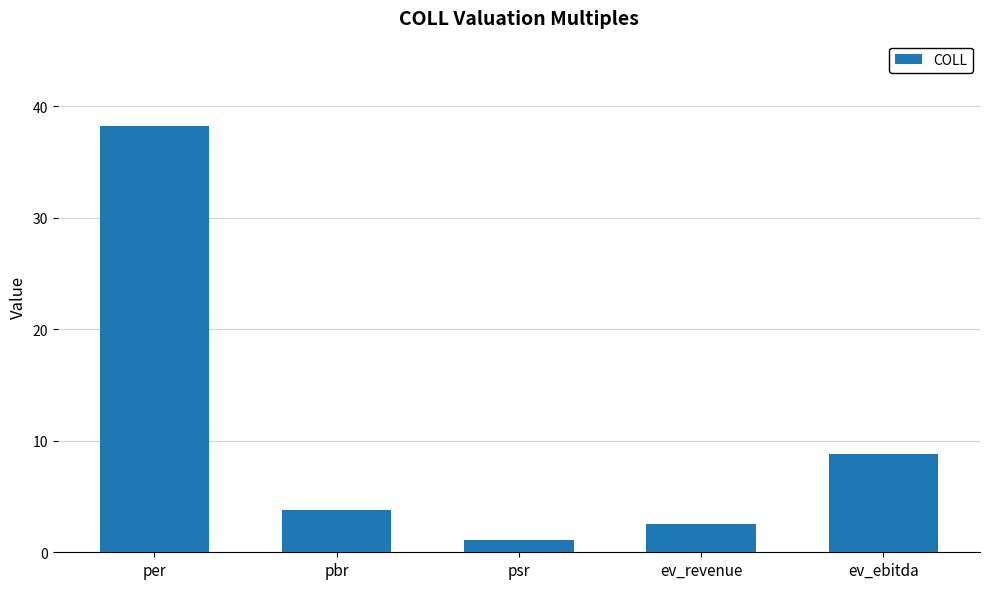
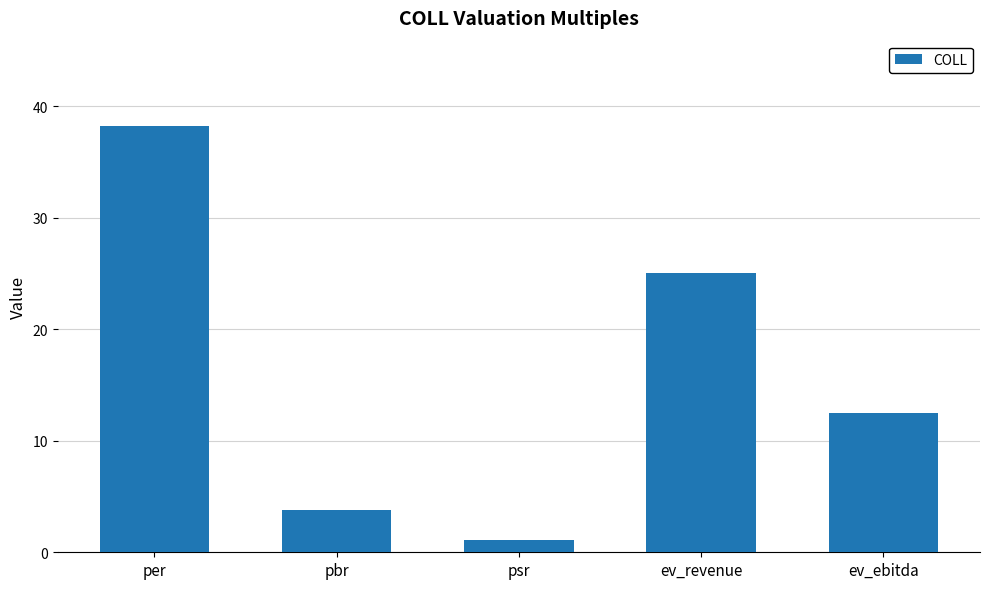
  {
    "per": 38.2,
    "pbr": 3.8,
    "psr": 1.1,
-   "ev_revenue": 2.5,
-   "ev_ebitda": 8.8
+   "ev_revenue": 25.0,
+   "ev_ebitda": 12.5
  }
